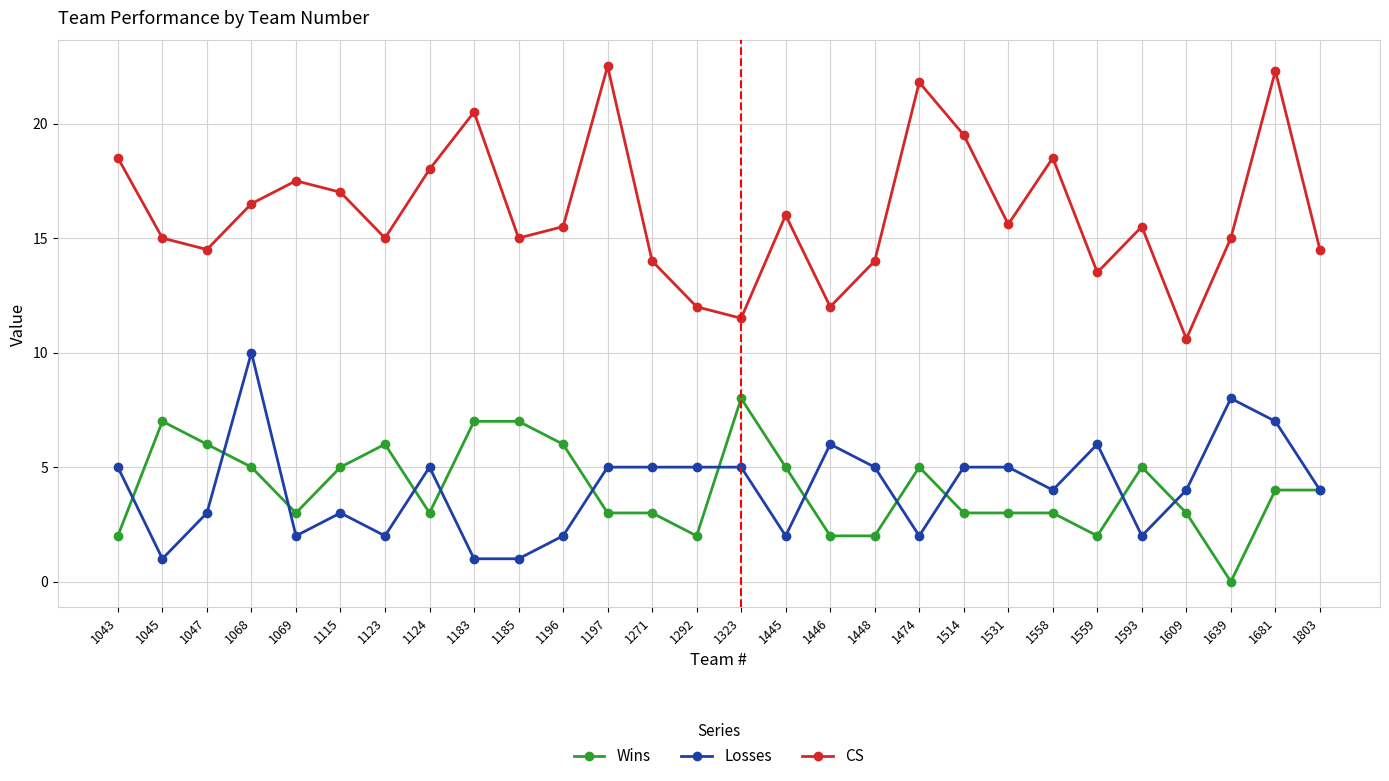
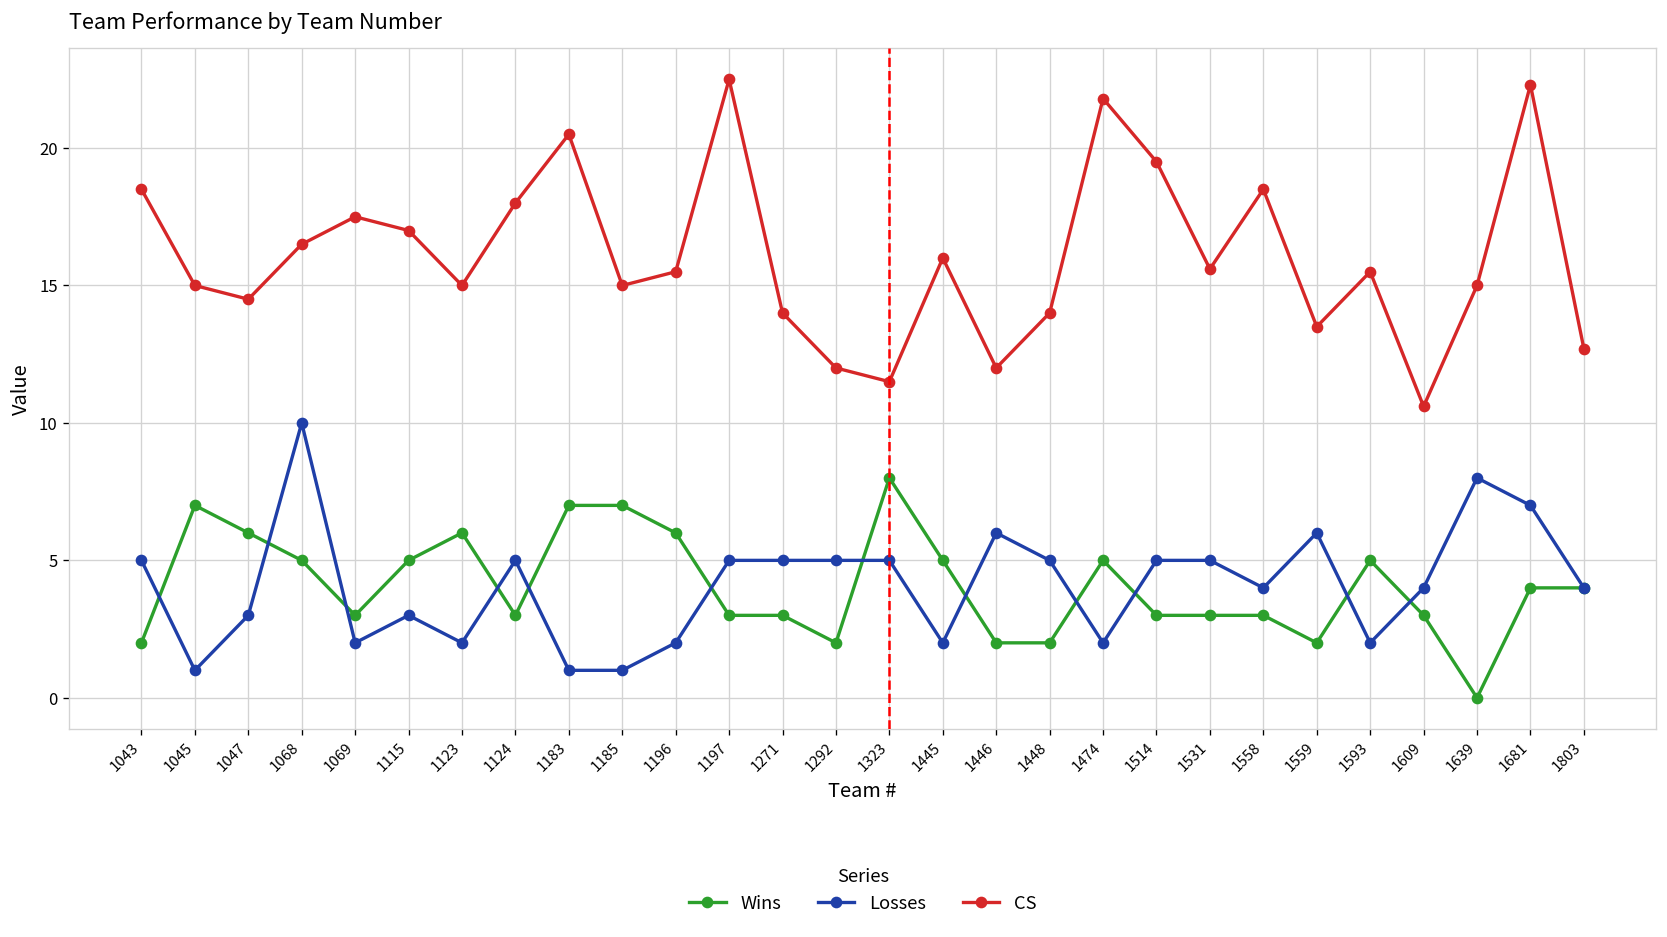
  {
    "Wins": {
      "1043": 2.0,
      "1045": 7.0,
      "1047": 6.0,
      "1068": 5.0,
      "1069": 3.0,
      "1115": 5.0,
      "1123": 6.0,
      "1124": 3.0,
      "1183": 7.0,
      "1185": 7.0,
      "1196": 6.0,
      "1197": 3.0,
      "1271": 3.0,
      "1292": 2.0,
      "1323": 8.0,
      "1445": 5.0,
      "1446": 2.0,
      "1448": 2.0,
      "1474": 5.0,
      "1514": 3.0,
      "1531": 3.0,
      "1558": 3.0,
      "1559": 2.0,
      "1593": 5.0,
      "1609": 3.0,
      "1639": 0.0,
      "1681": 4.0
    },
    "Losses": {
      "1043": 5.0,
      "1045": 1.0,
      "1047": 3.0,
      "1068": 10.0,
      "1069": 2.0,
      "1115": 3.0,
      "1123": 2.0,
      "1124": 5.0,
      "1183": 1.0,
      "1185": 1.0,
      "1196": 2.0,
      "1197": 5.0,
      "1271": 5.0,
      "1292": 5.0,
      "1323": 5.0,
      "1445": 2.0,
      "1446": 6.0,
      "1448": 5.0,
      "1474": 2.0,
      "1514": 5.0,
      "1531": 5.0,
      "1558": 4.0,
      "1559": 6.0,
      "1593": 2.0,
      "1609": 4.0,
      "1639": 8.0,
      "1681": 7.0
    },
    "CS": {
      "1043": 18.5,
      "1045": 15.0,
      "1047": 14.5,
      "1068": 16.5,
      "1069": 17.5,
      "1115": 17.0,
      "1123": 15.0,
      "1124": 18.0,
      "1183": 20.5,
      "1185": 15.0,
      "1196": 15.5,
      "1197": 22.5,
      "1271": 14.0,
      "1292": 12.0,
      "1323": 11.5,
      "1445": 16.0,
      "1446": 12.0,
      "1448": 14.0,
      "1474": 21.8,
      "1514": 19.5,
      "1531": 15.6,
      "1558": 18.5,
      "1559": 13.5,
      "1593": 15.5,
      "1609": 10.6,
      "1639": 15.0,
      "1681": 22.3,
-     "1803": 14.5
+     "1803": 12.7
    }
  }
